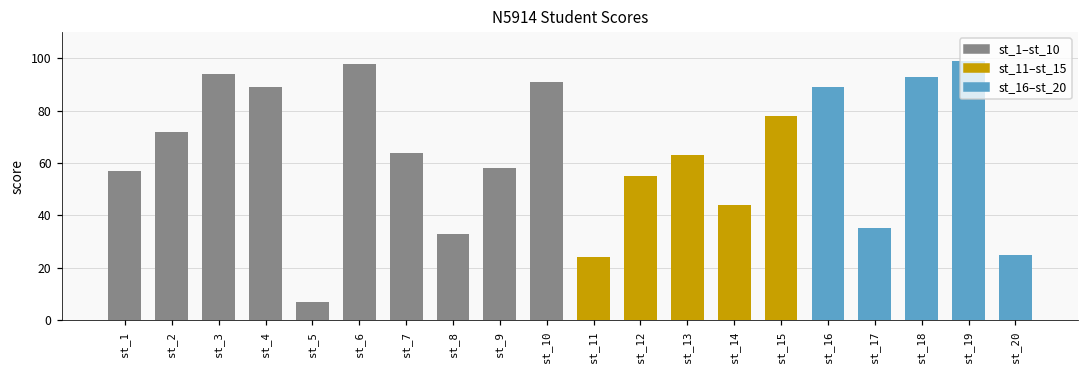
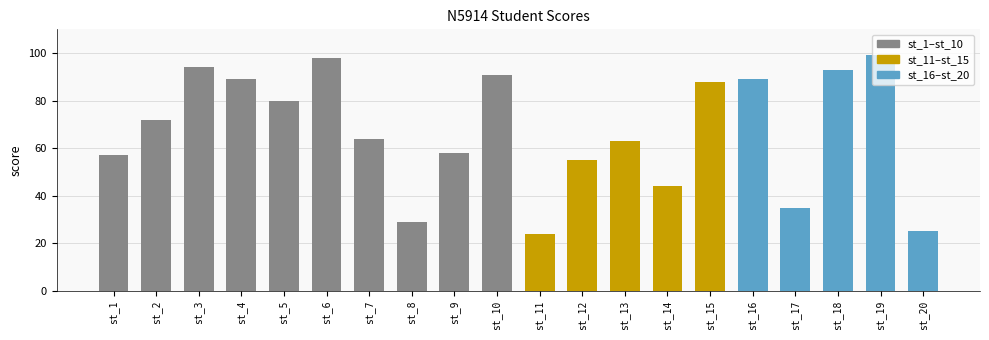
  {
    "st_1": 57,
    "st_2": 72,
    "st_3": 94,
    "st_4": 89,
-   "st_5": 7,
+   "st_5": 80,
    "st_6": 98,
    "st_7": 64,
-   "st_8": 33,
+   "st_8": 29,
    "st_9": 58,
    "st_10": 91,
    "st_11": 24,
    "st_12": 55,
    "st_13": 63,
    "st_14": 44,
-   "st_15": 78,
+   "st_15": 88,
    "st_16": 89,
    "st_17": 35,
    "st_18": 93,
    "st_20": 25
  }
